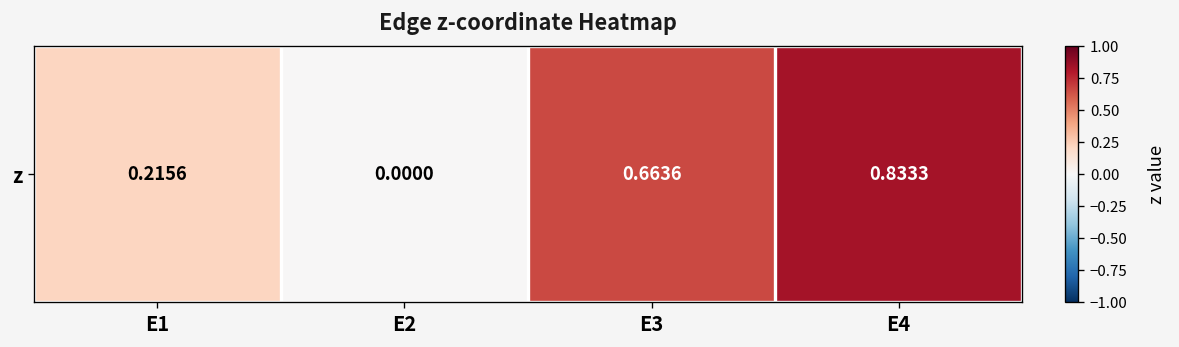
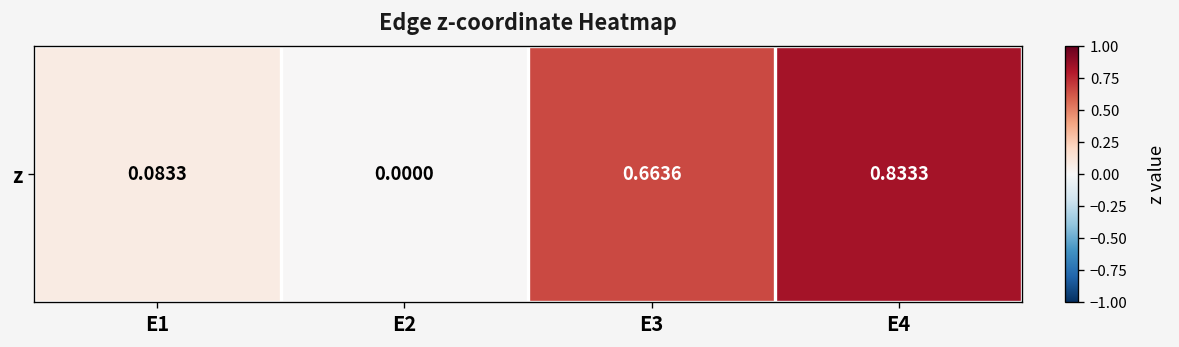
  {
    "z": {
-     "E1": 0.2156,
+     "E1": 0.0833,
      "E2": 0.0000,
      "E3": 0.6636,
      "E4": 0.8333
    }
  }
